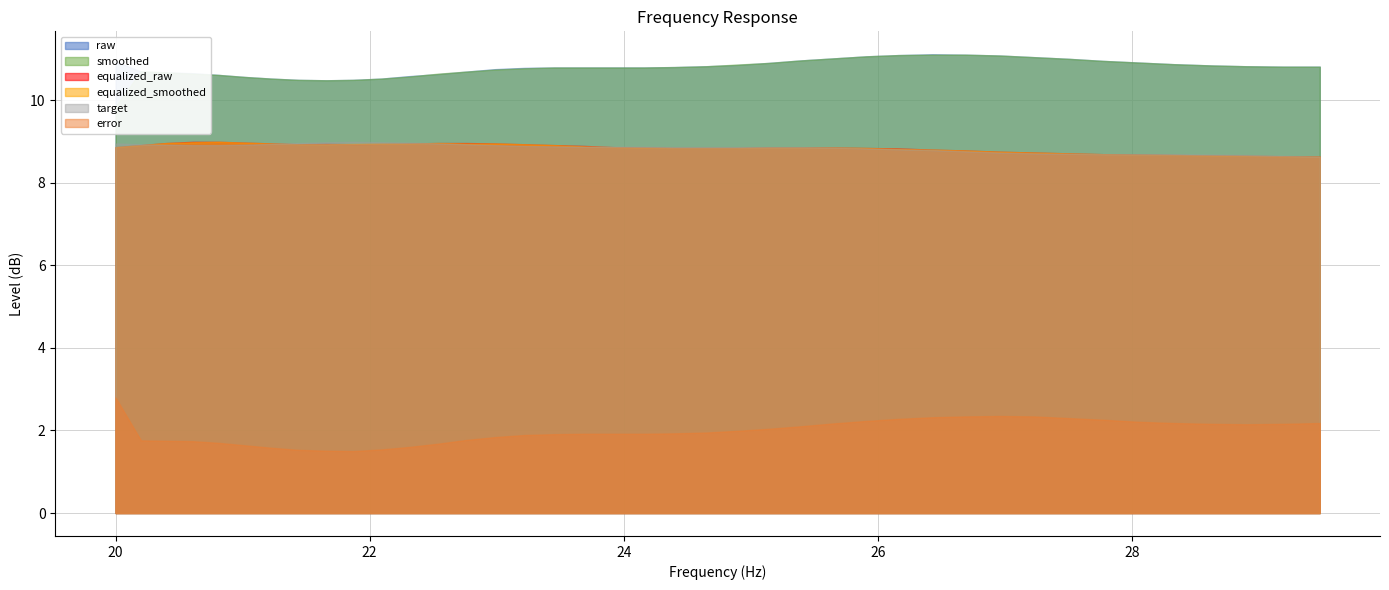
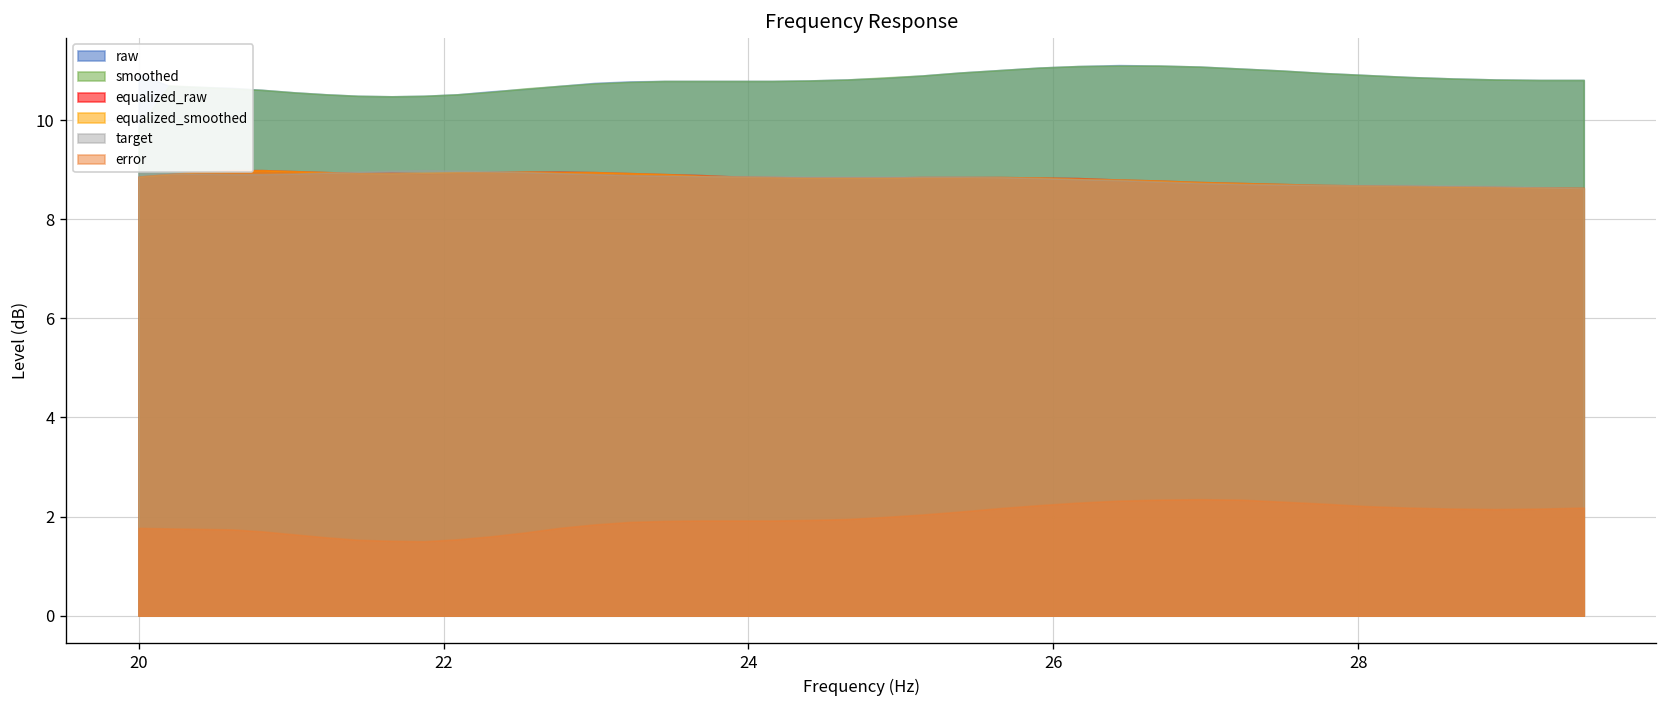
  {
    "target": {
      "20": 9.0
    },
    "error": {
-     "20": 2.8
+     "20": 1.8
    }
  }
